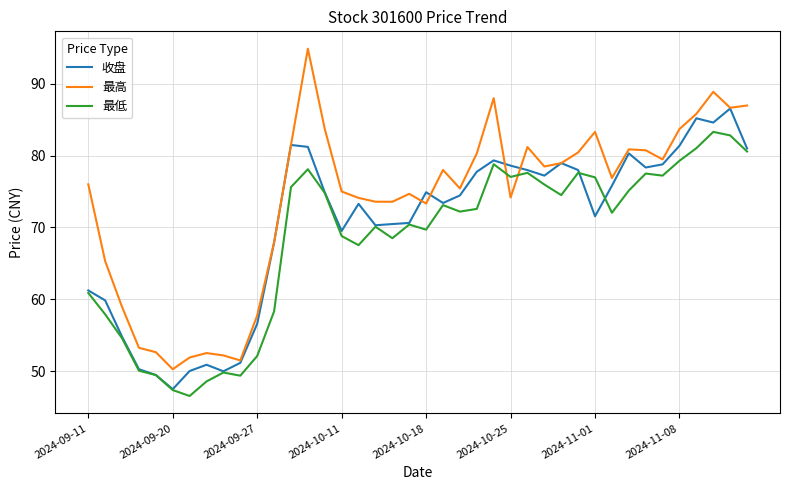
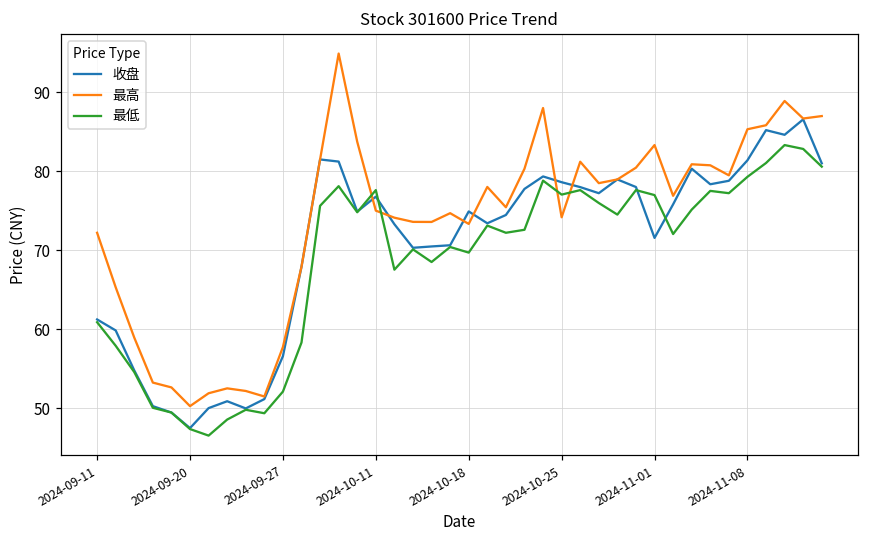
  {
    "收盘": {
      "2024-09-27": 57,
-     "2024-10-11": 70,
+     "2024-10-11": 77,
      "2024-10-18": 75,
      "2024-10-25": 79,
      "2024-11-01": 72,
      "2024-11-08": 81
    },
    "最高": {
-     "2024-09-11": 76,
+     "2024-09-11": 72,
      "2024-09-20": 50,
      "2024-09-27": 58,
      "2024-10-11": 75,
      "2024-10-18": 73,
      "2024-10-25": 74,
      "2024-11-01": 83,
-     "2024-11-08": 84
+     "2024-11-08": 85
    },
    "最低": {
      "2024-09-27": 52,
-     "2024-10-11": 69,
+     "2024-10-11": 78,
      "2024-10-18": 70,
      "2024-10-25": 77,
      "2024-11-01": 77,
      "2024-11-08": 79
    }
  }
